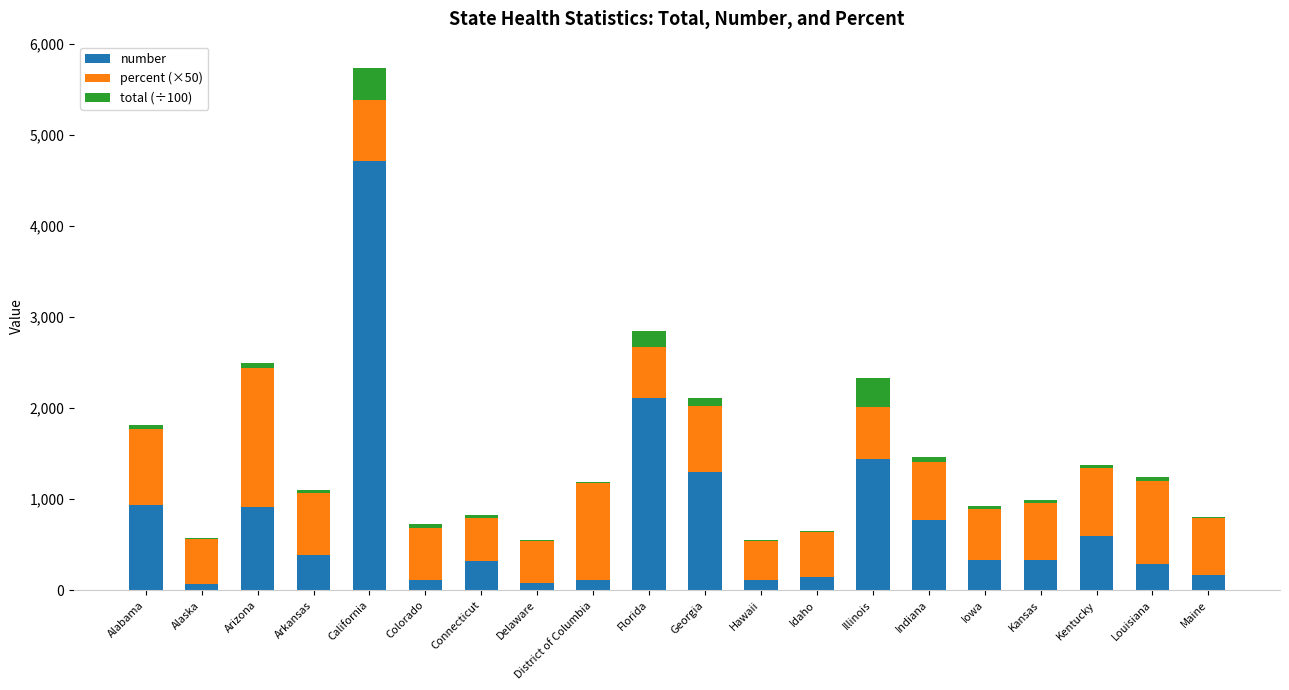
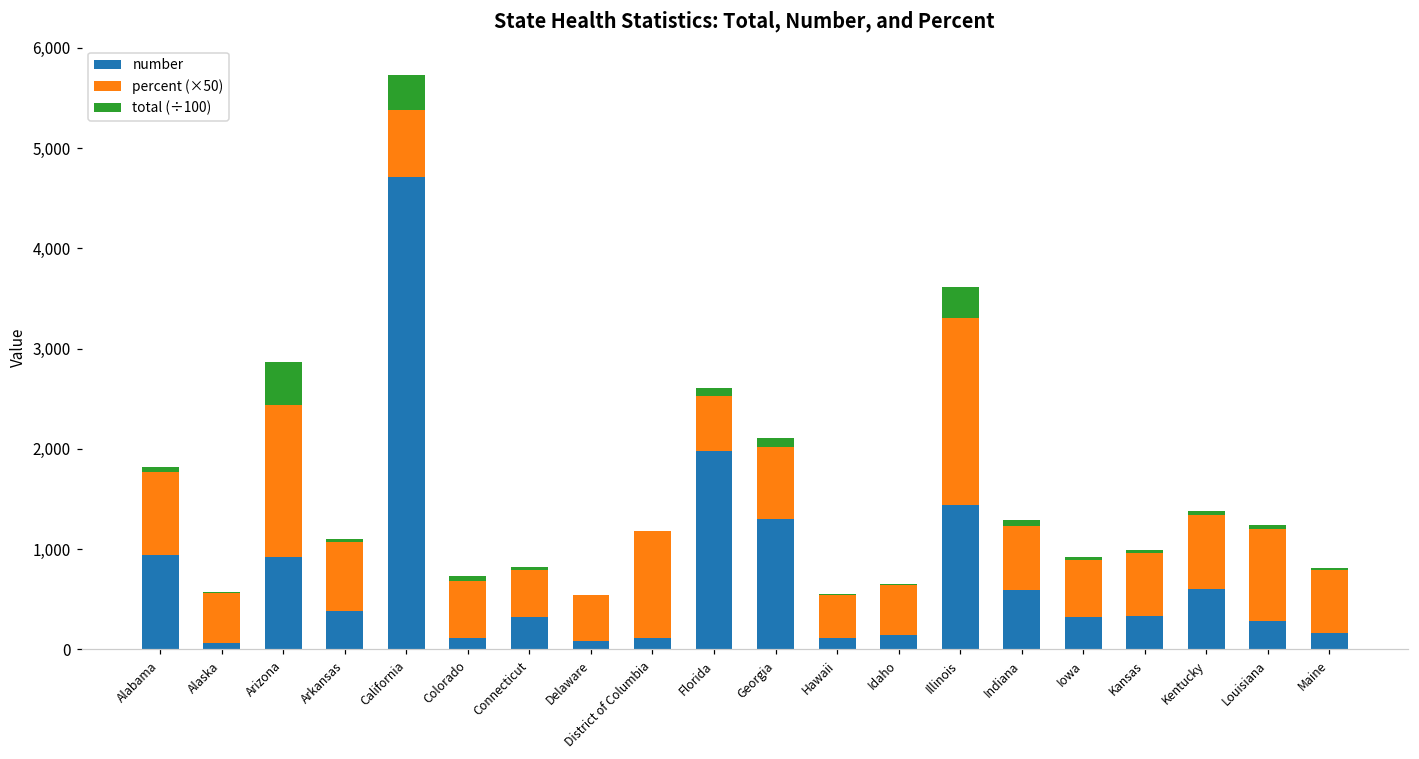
  {
    "number": {
      "Alabama": "900",
      "Alaska": "100",
      "Arizona": "900",
      "Arkansas": "400",
      "California": "4,700",
      "Colorado": "100",
      "Connecticut": "300",
      "Delaware": "100",
      "District of Columbia": "100",
-     "Florida": "2,100",
+     "Florida": "2,000",
      "Georgia": "1,300",
      "Hawaii": "100",
      "Idaho": "100",
      "Illinois": "1,400",
-     "Indiana": "800",
+     "Indiana": "600",
      "Iowa": "300",
      "Kansas": "300",
      "Kentucky": "600",
      "Louisiana": "300",
      "Maine": "200"
    },
    "percent (×50)": {
      "Alabama": "800",
      "Alaska": "500",
      "Arizona": "1,500",
      "Arkansas": "700",
      "California": "700",
      "Colorado": "600",
      "Connecticut": "500",
      "Delaware": "500",
      "District of Columbia": "1,100",
      "Florida": "600",
      "Georgia": "700",
      "Hawaii": "400",
      "Idaho": "500",
-     "Illinois": "600",
+     "Illinois": "1,900",
      "Indiana": "600",
      "Iowa": "600",
      "Kansas": "600",
      "Kentucky": "700",
      "Louisiana": "900",
      "Maine": "600"
    },
    "total (÷100)": {
      "Alabama": "0",
-     "Arizona": "100",
+     "Arizona": "400",
      "Arkansas": "0",
      "California": "400",
      "Colorado": "0",
      "Connecticut": "0",
-     "Florida": "200",
+     "Florida": "100",
      "Georgia": "100",
      "Illinois": "300",
      "Indiana": "100",
      "Iowa": "0",
      "Kentucky": "0",
      "Louisiana": "0"
    }
  }
